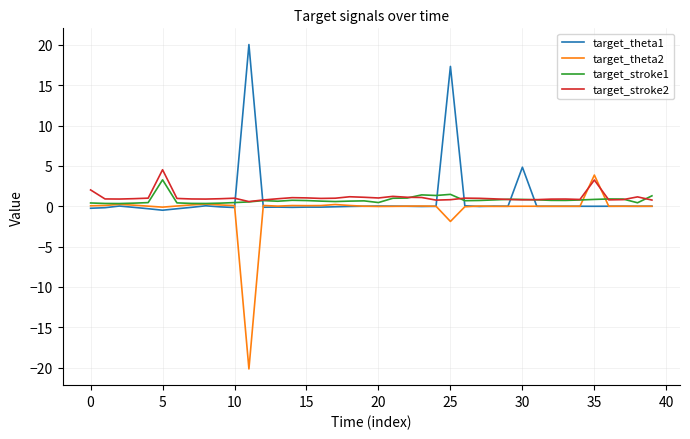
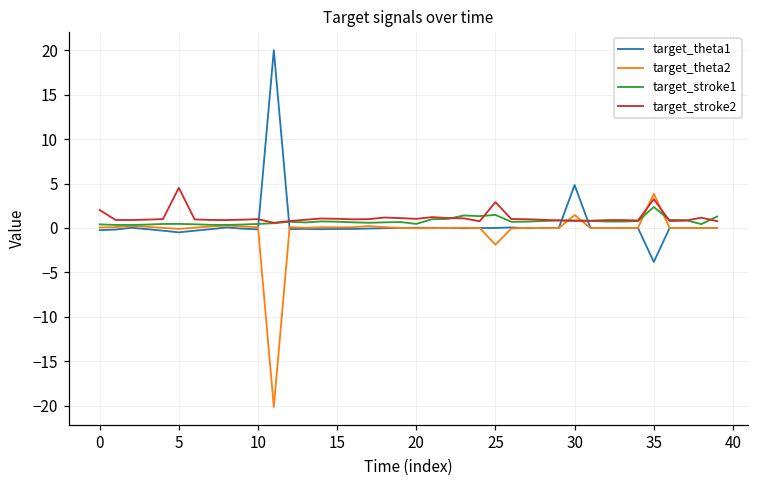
  {
    "target_theta1": {
      "5": 0,
-     "25": 17,
+     "25": 0,
      "30": 5,
-     "35": 0
+     "35": -4
    },
    "target_theta2": {
      "5": 0,
      "25": -2,
-     "30": 0,
+     "30": 1,
      "35": 4
    },
    "target_stroke1": {
      "0": 0,
-     "5": 3,
+     "5": 0,
      "10": 0,
      "15": 1,
      "20": 0,
      "25": 1,
-     "35": 1
+     "35": 2
    },
    "target_stroke2": {
      "0": 2,
      "5": 5,
      "10": 1,
      "15": 1,
      "20": 1,
-     "25": 1,
+     "25": 3,
      "35": 3
    }
  }
